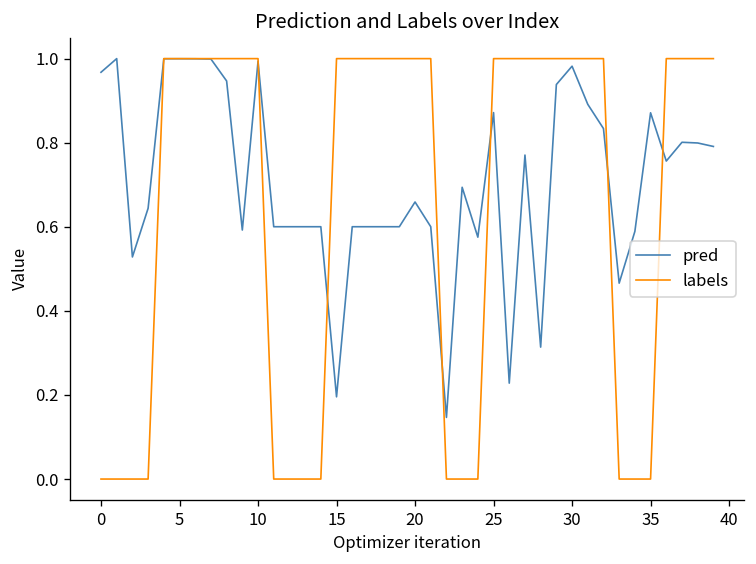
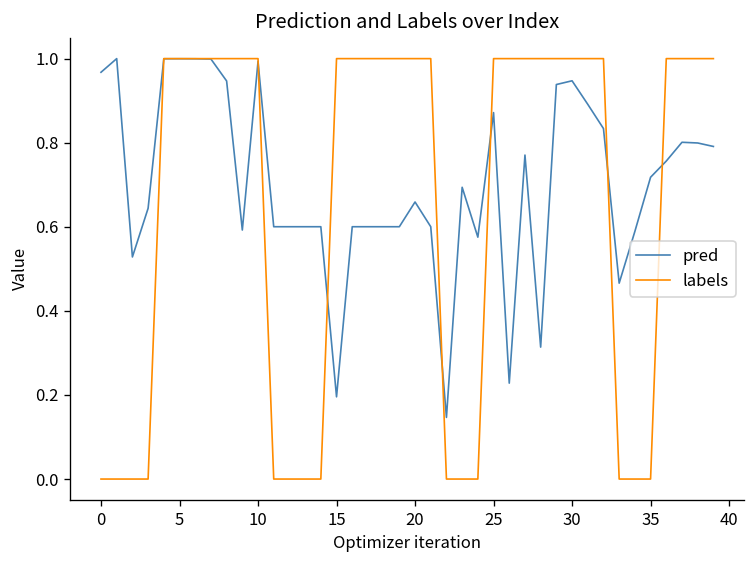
  {
    "pred": {
      "0": 0.97,
      "15": 0.20,
      "20": 0.66,
      "25": 0.87,
-     "30": 0.98,
-     "35": 0.87
+     "30": 0.95,
+     "35": 0.72
    },
    "labels": {
      "0": 0.00,
      "15": 1.00,
      "20": 1.00,
      "25": 1.00,
      "30": 1.00,
      "35": 0.00
    }
  }
